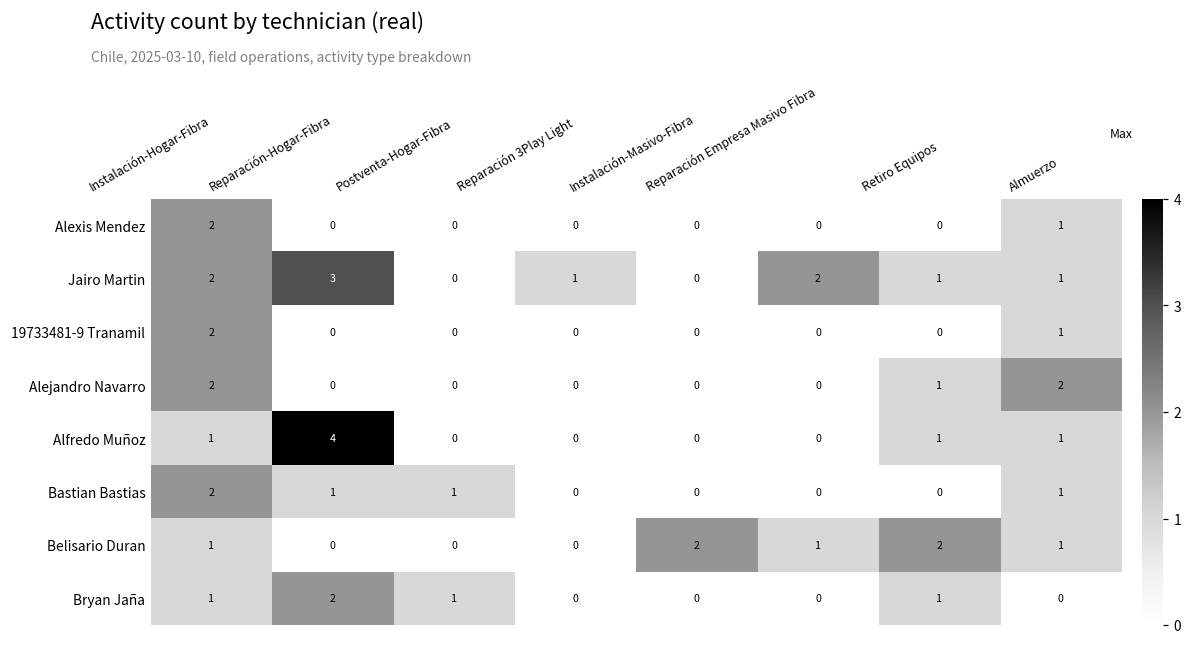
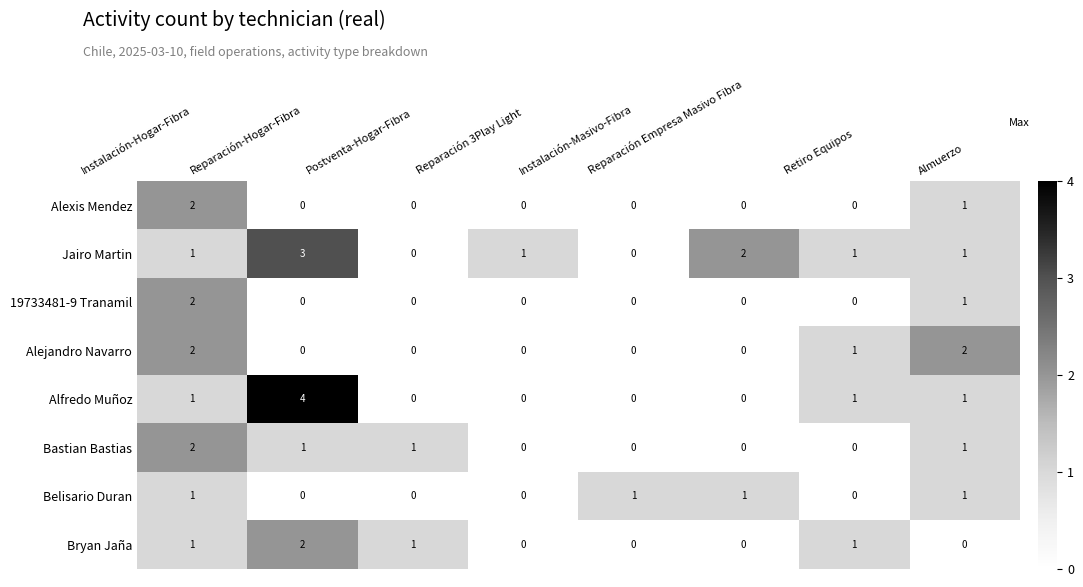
  {
    "Alexis Mendez": {
      "Instalación-Hogar-Fibra": 2,
      "Reparación-Hogar-Fibra": 0,
      "Postventa-Hogar-Fibra": 0,
      "Reparación 3Play Light": 0,
      "Instalación-Masivo-Fibra": 0,
      "Reparación Empresa Masivo Fibra": 0,
      "Retiro Equipos": 0,
      "Almuerzo": 1
    },
    "Jairo Martin": {
-     "Instalación-Hogar-Fibra": 2,
+     "Instalación-Hogar-Fibra": 1,
      "Reparación-Hogar-Fibra": 3,
      "Postventa-Hogar-Fibra": 0,
      "Reparación 3Play Light": 1,
      "Instalación-Masivo-Fibra": 0,
      "Reparación Empresa Masivo Fibra": 2,
      "Retiro Equipos": 1,
      "Almuerzo": 1
    },
    "19733481-9 Tranamil": {
      "Instalación-Hogar-Fibra": 2,
      "Reparación-Hogar-Fibra": 0,
      "Postventa-Hogar-Fibra": 0,
      "Reparación 3Play Light": 0,
      "Instalación-Masivo-Fibra": 0,
      "Reparación Empresa Masivo Fibra": 0,
      "Retiro Equipos": 0,
      "Almuerzo": 1
    },
    "Alejandro Navarro": {
      "Instalación-Hogar-Fibra": 2,
      "Reparación-Hogar-Fibra": 0,
      "Postventa-Hogar-Fibra": 0,
      "Reparación 3Play Light": 0,
      "Instalación-Masivo-Fibra": 0,
      "Reparación Empresa Masivo Fibra": 0,
      "Retiro Equipos": 1,
      "Almuerzo": 2
    },
    "Alfredo Muñoz": {
      "Instalación-Hogar-Fibra": 1,
      "Reparación-Hogar-Fibra": 4,
      "Postventa-Hogar-Fibra": 0,
      "Reparación 3Play Light": 0,
      "Instalación-Masivo-Fibra": 0,
      "Reparación Empresa Masivo Fibra": 0,
      "Retiro Equipos": 1,
      "Almuerzo": 1
    },
    "Bastian Bastias": {
      "Instalación-Hogar-Fibra": 2,
      "Reparación-Hogar-Fibra": 1,
      "Postventa-Hogar-Fibra": 1,
      "Reparación 3Play Light": 0,
      "Instalación-Masivo-Fibra": 0,
      "Reparación Empresa Masivo Fibra": 0,
      "Retiro Equipos": 0,
      "Almuerzo": 1
    },
    "Belisario Duran": {
      "Instalación-Hogar-Fibra": 1,
      "Reparación-Hogar-Fibra": 0,
      "Postventa-Hogar-Fibra": 0,
      "Reparación 3Play Light": 0,
-     "Instalación-Masivo-Fibra": 2,
+     "Instalación-Masivo-Fibra": 1,
      "Reparación Empresa Masivo Fibra": 1,
-     "Retiro Equipos": 2,
+     "Retiro Equipos": 0,
      "Almuerzo": 1
    },
    "Bryan Jaña": {
      "Instalación-Hogar-Fibra": 1,
      "Reparación-Hogar-Fibra": 2,
      "Postventa-Hogar-Fibra": 1,
      "Reparación 3Play Light": 0,
      "Instalación-Masivo-Fibra": 0,
      "Reparación Empresa Masivo Fibra": 0,
      "Retiro Equipos": 1,
      "Almuerzo": 0
    }
  }
